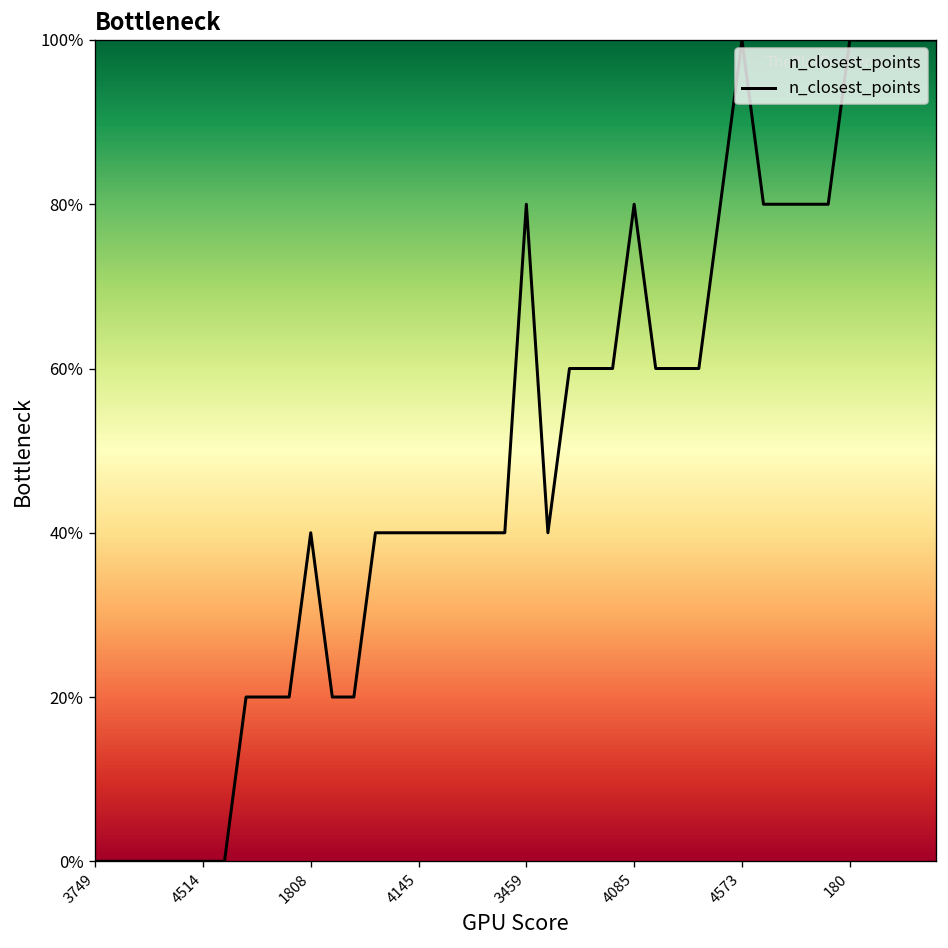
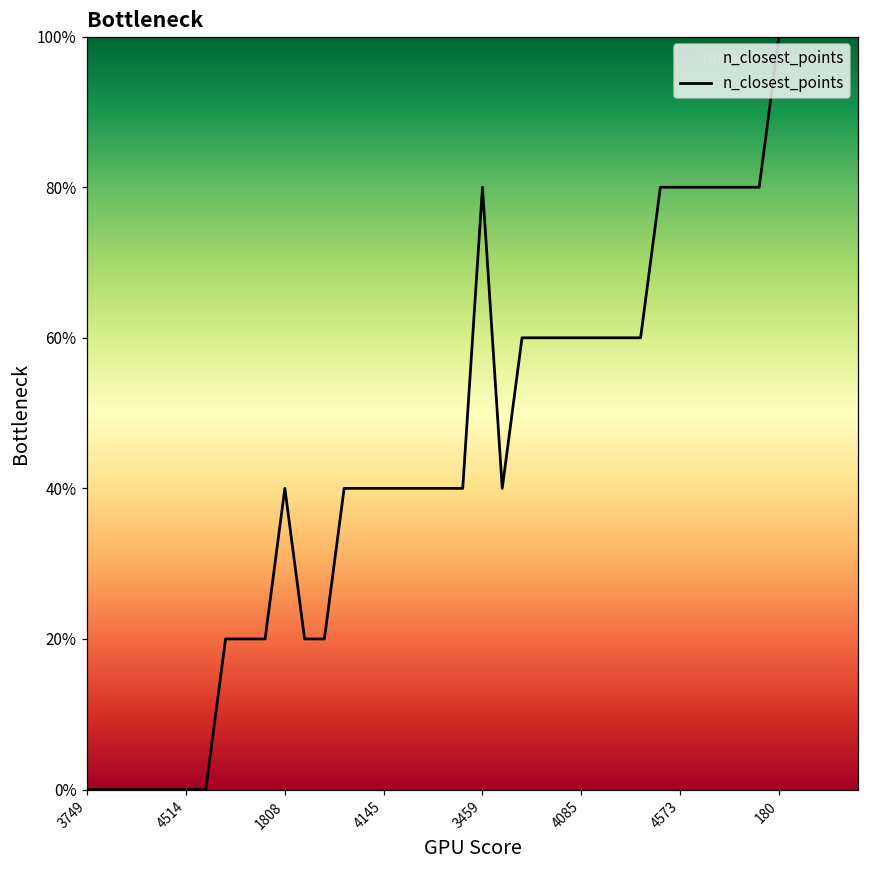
  {
    "3749": "0%",
    "4514": "0%",
    "1808": "40%",
    "4145": "40%",
    "3459": "80%",
-   "4085": "80%",
-   "4573": "100%",
+   "4085": "60%",
+   "4573": "80%",
    "180": "100%"
  }
